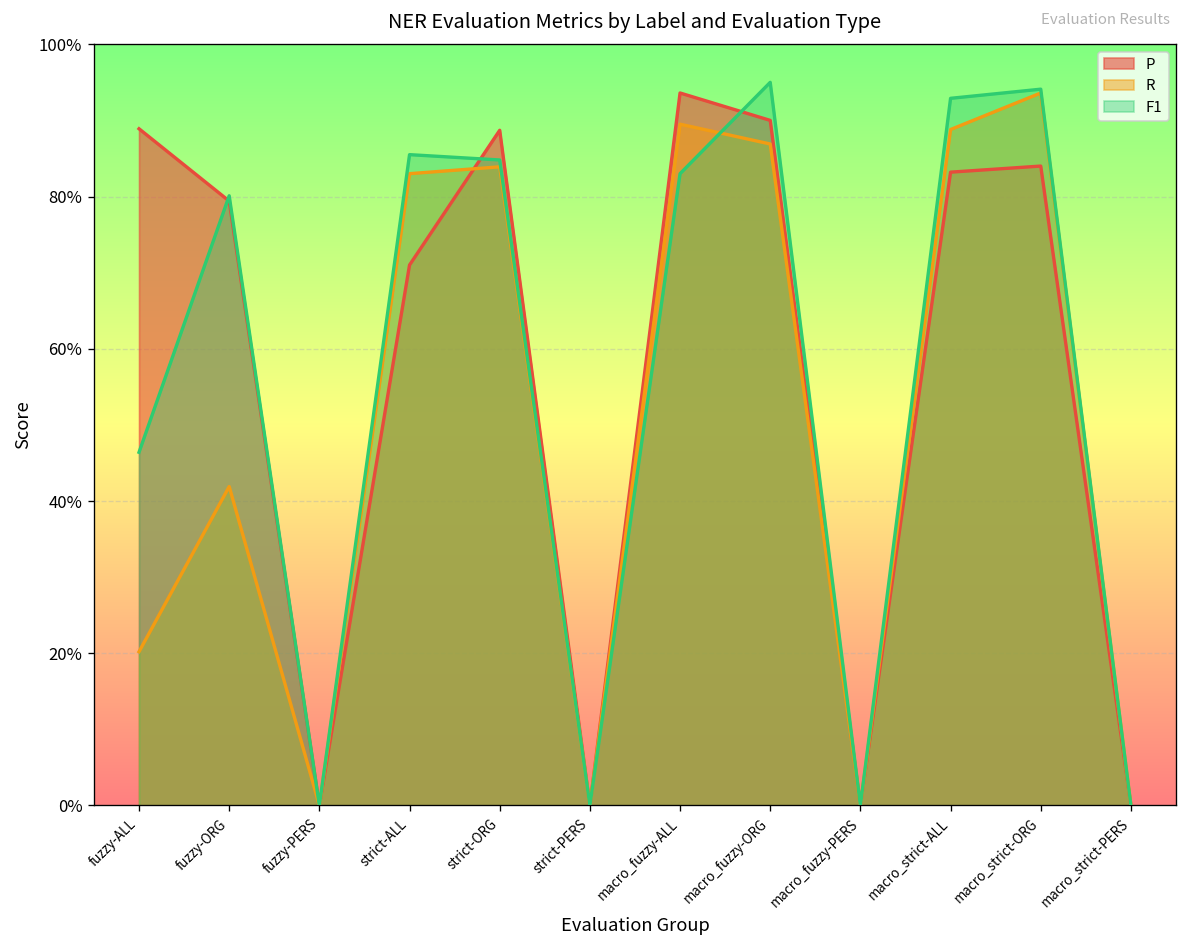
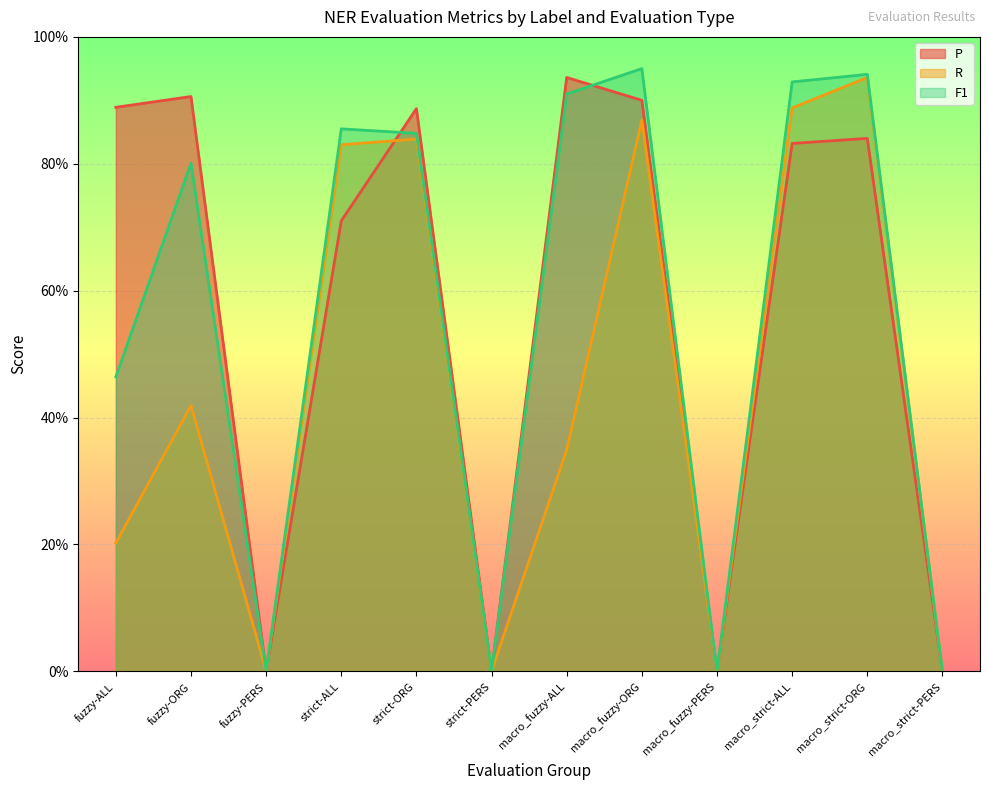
  {
    "P": {
      "fuzzy-ALL": "89%",
-     "fuzzy-ORG": "79%",
+     "fuzzy-ORG": "91%",
      "strict-ALL": "71%",
      "strict-ORG": "89%",
      "macro_fuzzy-ALL": "94%",
      "macro_fuzzy-ORG": "90%",
      "macro_strict-ALL": "83%",
      "macro_strict-ORG": "84%"
    },
    "R": {
      "fuzzy-ALL": "20%",
      "fuzzy-ORG": "42%",
      "strict-ALL": "83%",
      "strict-ORG": "84%",
-     "macro_fuzzy-ALL": "90%",
+     "macro_fuzzy-ALL": "35%",
      "macro_fuzzy-ORG": "87%",
      "macro_strict-ALL": "89%",
      "macro_strict-ORG": "94%"
    },
    "F1": {
      "fuzzy-ALL": "46%",
      "fuzzy-ORG": "80%",
      "strict-ALL": "86%",
      "strict-ORG": "85%",
-     "macro_fuzzy-ALL": "83%",
+     "macro_fuzzy-ALL": "91%",
      "macro_fuzzy-ORG": "95%",
      "macro_strict-ALL": "93%",
      "macro_strict-ORG": "94%"
    }
  }
